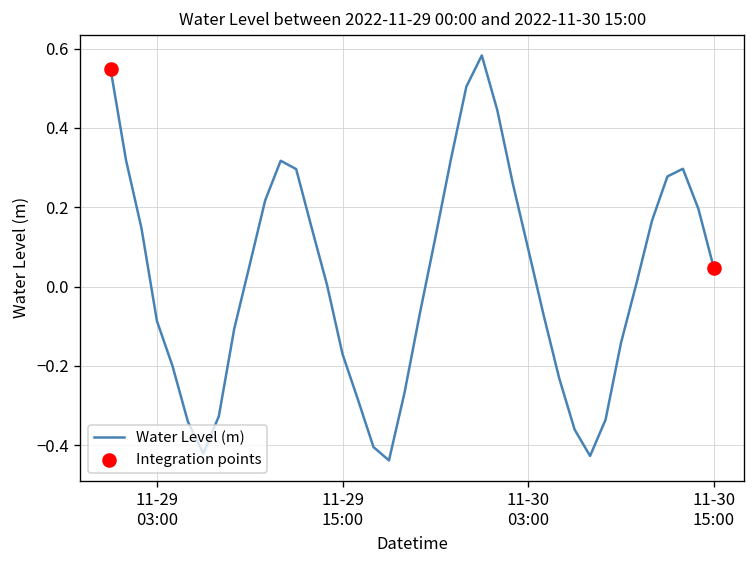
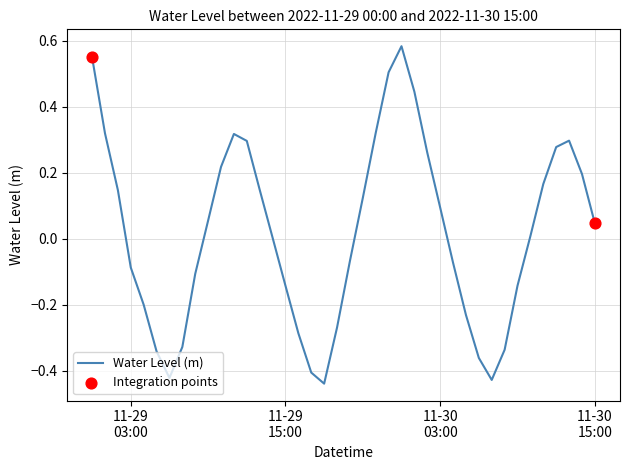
  {
    "Water Level (m)": {
      "11-29 03:00": -0.09,
-     "11-29 15:00": -0.17,
+     "11-29 15:00": -0.14,
      "11-30 03:00": 0.09
    }
  }
